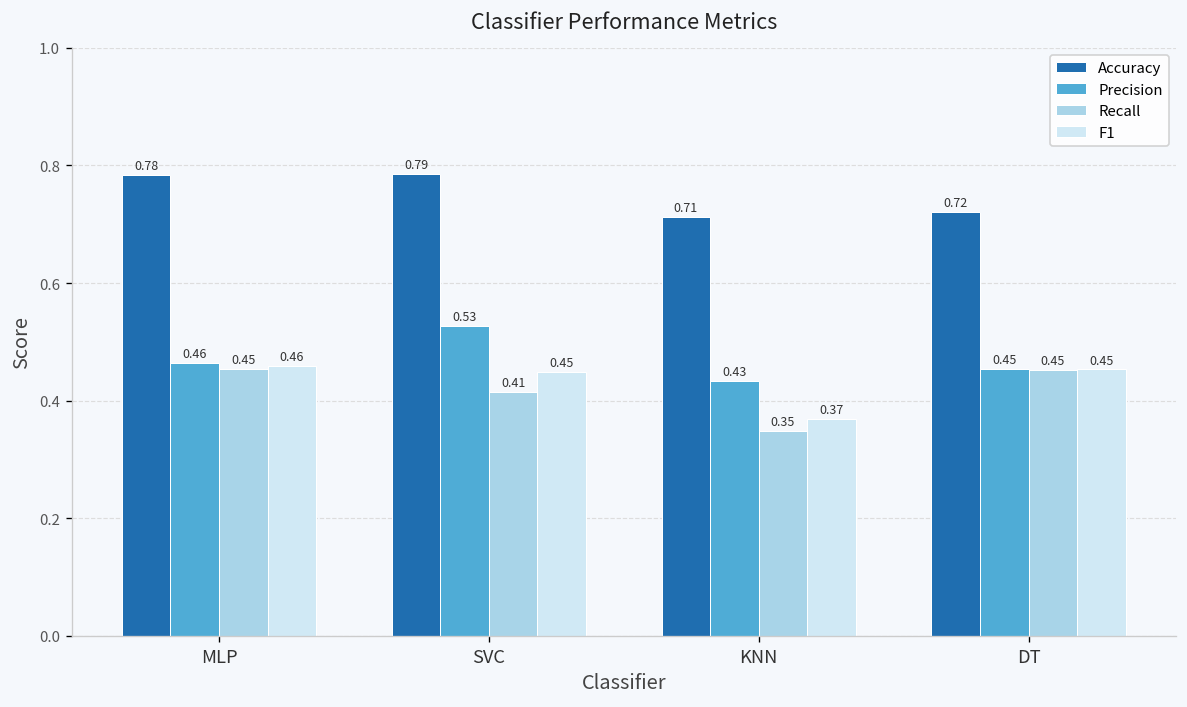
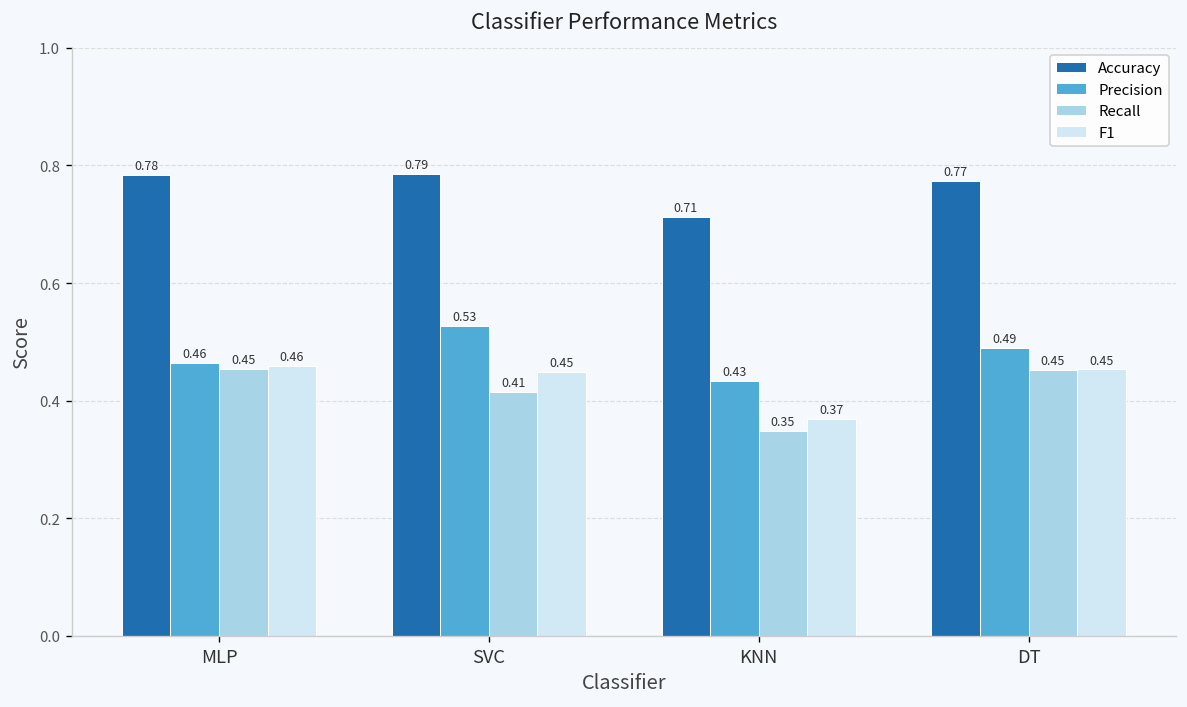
  {
    "Accuracy": {
      "MLP": 0.78,
      "SVC": 0.79,
      "KNN": 0.71,
-     "DT": 0.72
+     "DT": 0.77
    },
    "Precision": {
      "MLP": 0.46,
      "SVC": 0.53,
      "KNN": 0.43,
-     "DT": 0.45
+     "DT": 0.49
    }
  }
